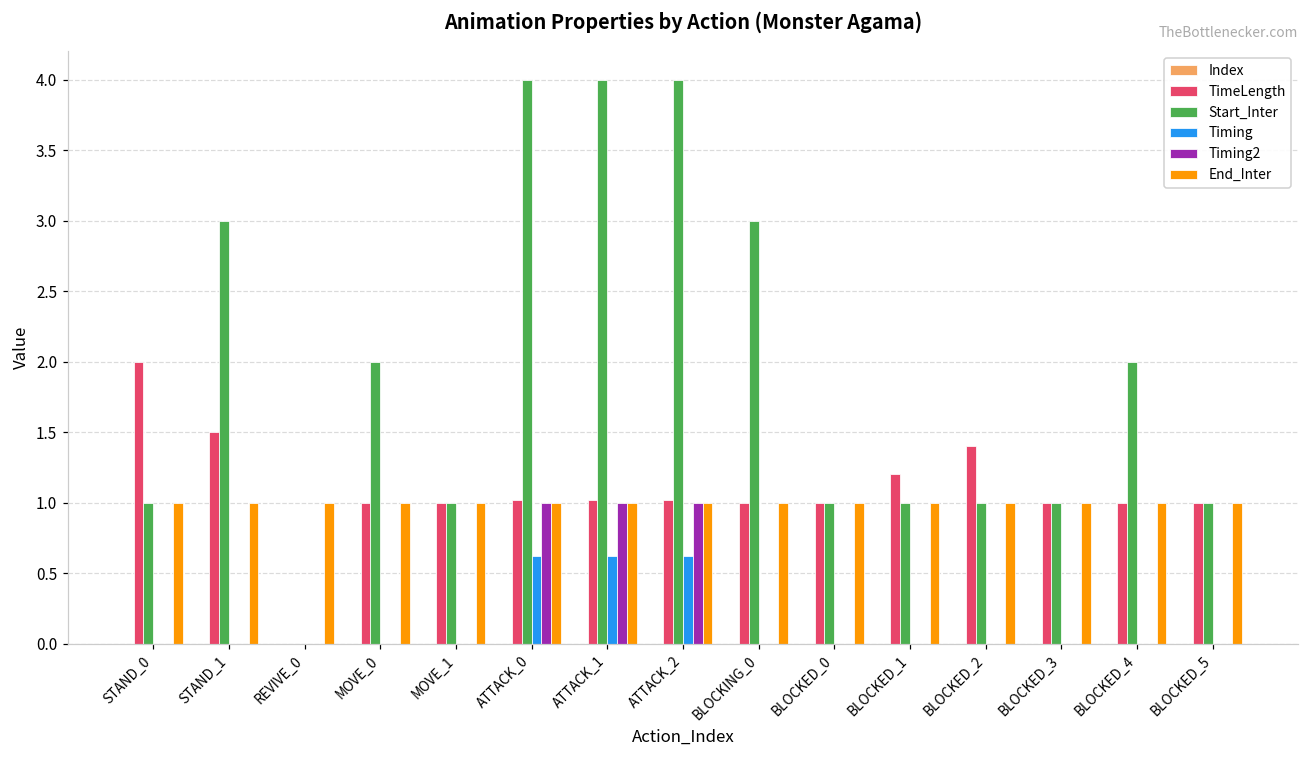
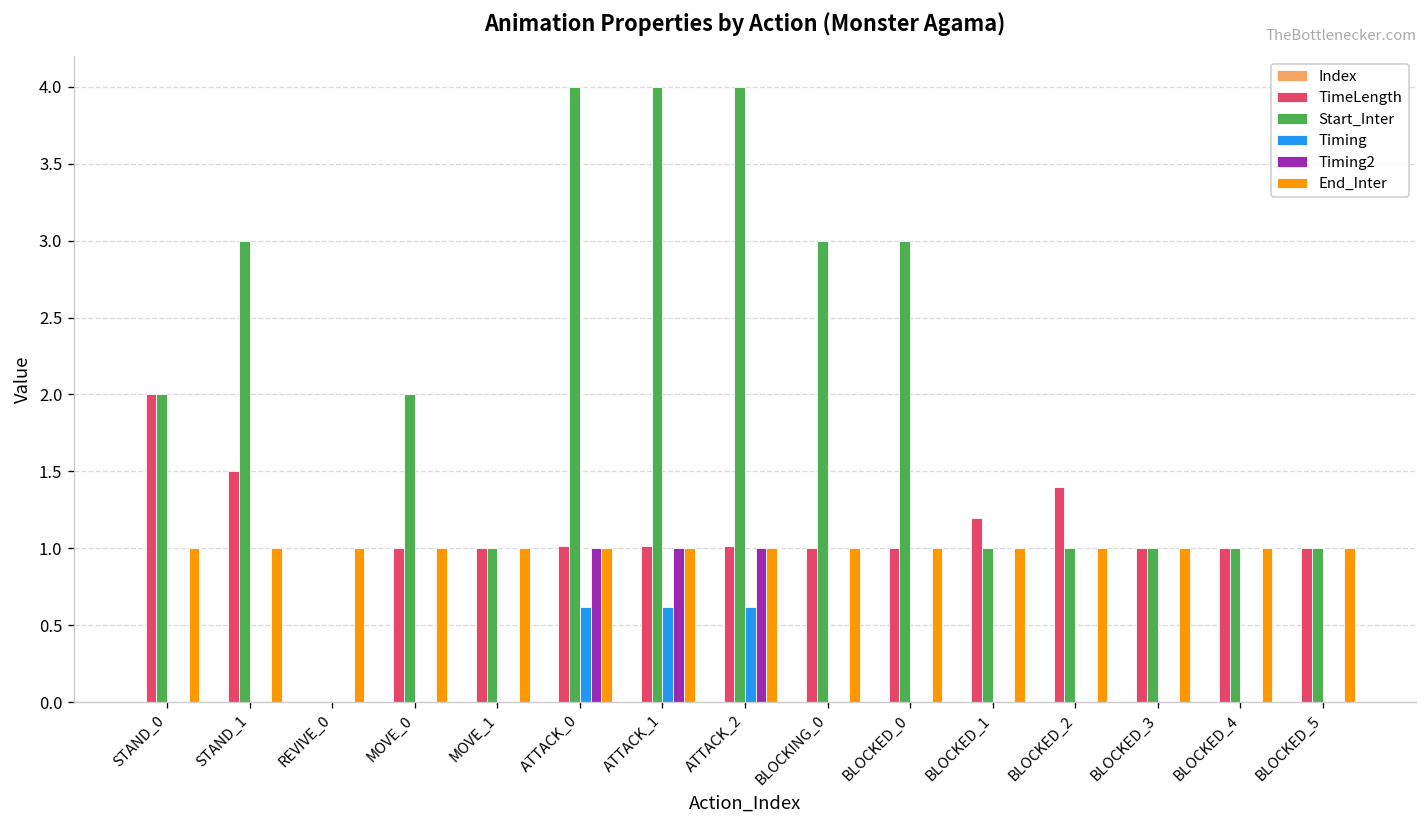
  {
    "Index": {
      "STAND_0": 0,
      "STAND_1": 0,
      "REVIVE_0": 0,
      "MOVE_0": 0,
      "MOVE_1": 0,
      "ATTACK_0": 0,
      "ATTACK_1": 0,
      "ATTACK_2": 0,
      "BLOCKING_0": 0,
      "BLOCKED_0": 0,
      "BLOCKED_1": 0,
      "BLOCKED_2": 0,
      "BLOCKED_3": 0,
      "BLOCKED_4": 0,
      "BLOCKED_5": 0
    },
    "TimeLength": {
      "STAND_0": 2,
      "STAND_1": 1.50,
      "REVIVE_0": 0,
      "MOVE_0": 1,
      "MOVE_1": 1,
      "ATTACK_0": 1,
      "ATTACK_1": 1,
      "ATTACK_2": 1,
      "BLOCKING_0": 1,
      "BLOCKED_0": 1,
      "BLOCKED_1": 1.20,
      "BLOCKED_2": 1.40,
      "BLOCKED_3": 1,
      "BLOCKED_4": 1,
      "BLOCKED_5": 1
    },
    "Start_Inter": {
-     "STAND_0": 1,
+     "STAND_0": 2,
      "STAND_1": 3,
      "REVIVE_0": 0,
      "MOVE_0": 2,
      "MOVE_1": 1,
      "ATTACK_0": 4,
      "ATTACK_1": 4,
      "ATTACK_2": 4,
      "BLOCKING_0": 3,
-     "BLOCKED_0": 1,
+     "BLOCKED_0": 3,
      "BLOCKED_1": 1,
      "BLOCKED_2": 1,
      "BLOCKED_3": 1,
-     "BLOCKED_4": 2,
+     "BLOCKED_4": 1,
      "BLOCKED_5": 1
    },
    "Timing": {
      "STAND_0": 0,
      "STAND_1": 0,
      "REVIVE_0": 0,
      "MOVE_0": 0,
      "MOVE_1": 0,
      "ATTACK_0": 0.62,
      "ATTACK_1": 0.62,
      "ATTACK_2": 0.62,
      "BLOCKING_0": 0,
      "BLOCKED_0": 0,
      "BLOCKED_1": 0,
      "BLOCKED_2": 0,
      "BLOCKED_3": 0,
      "BLOCKED_4": 0,
      "BLOCKED_5": 0
    },
    "Timing2": {
      "STAND_0": 0,
      "STAND_1": 0,
      "REVIVE_0": 0,
      "MOVE_0": 0,
      "MOVE_1": 0,
      "ATTACK_0": 1,
      "ATTACK_1": 1,
      "ATTACK_2": 1,
      "BLOCKING_0": 0,
      "BLOCKED_0": 0,
      "BLOCKED_1": 0,
      "BLOCKED_2": 0,
      "BLOCKED_3": 0,
      "BLOCKED_4": 0,
      "BLOCKED_5": 0
    },
    "End_Inter": {
      "STAND_0": 1,
      "STAND_1": 1,
      "REVIVE_0": 1,
      "MOVE_0": 1,
      "MOVE_1": 1,
      "ATTACK_0": 1,
      "ATTACK_1": 1,
      "ATTACK_2": 1,
      "BLOCKING_0": 1,
      "BLOCKED_0": 1,
      "BLOCKED_1": 1,
      "BLOCKED_2": 1,
      "BLOCKED_3": 1,
      "BLOCKED_4": 1,
      "BLOCKED_5": 1
    }
  }
